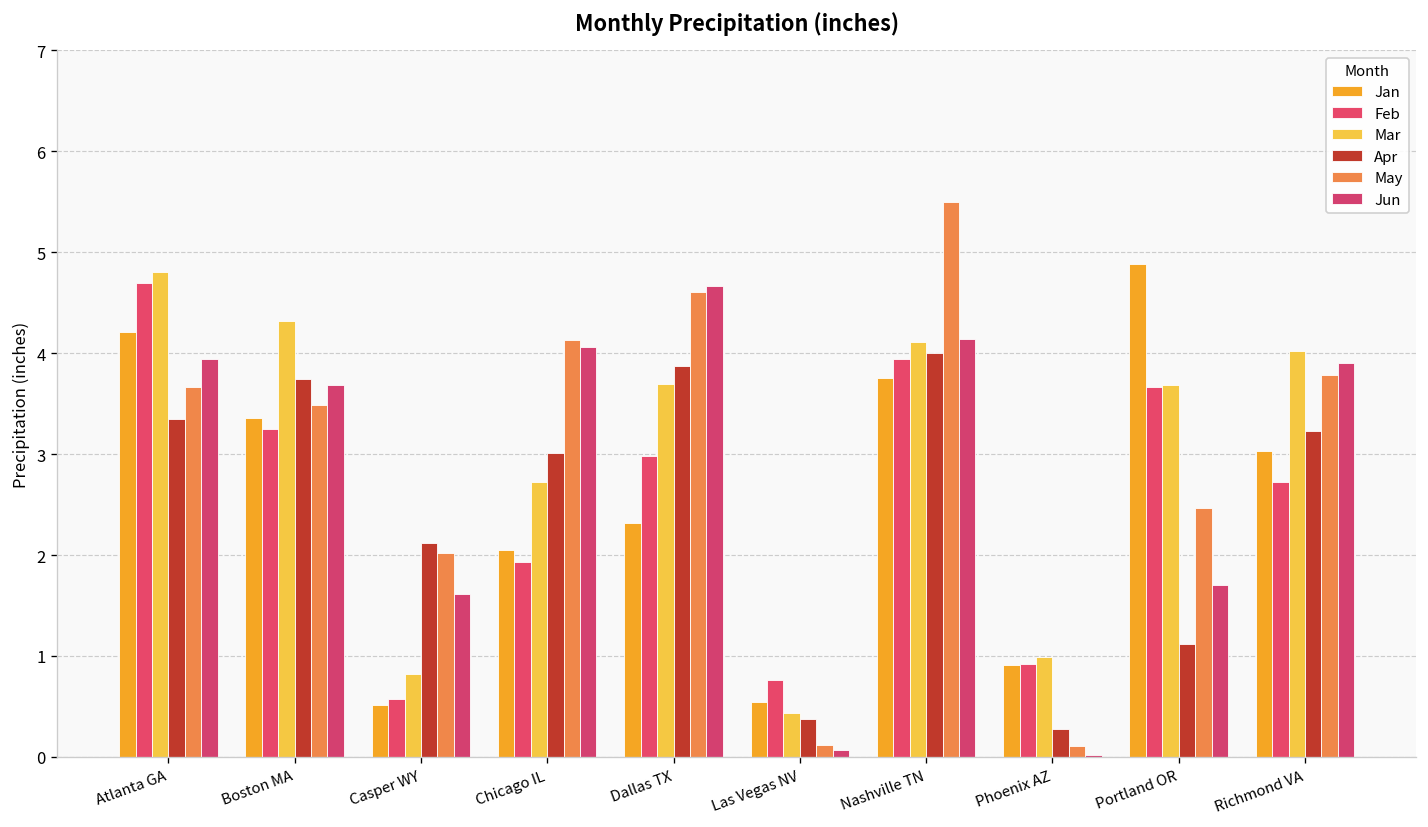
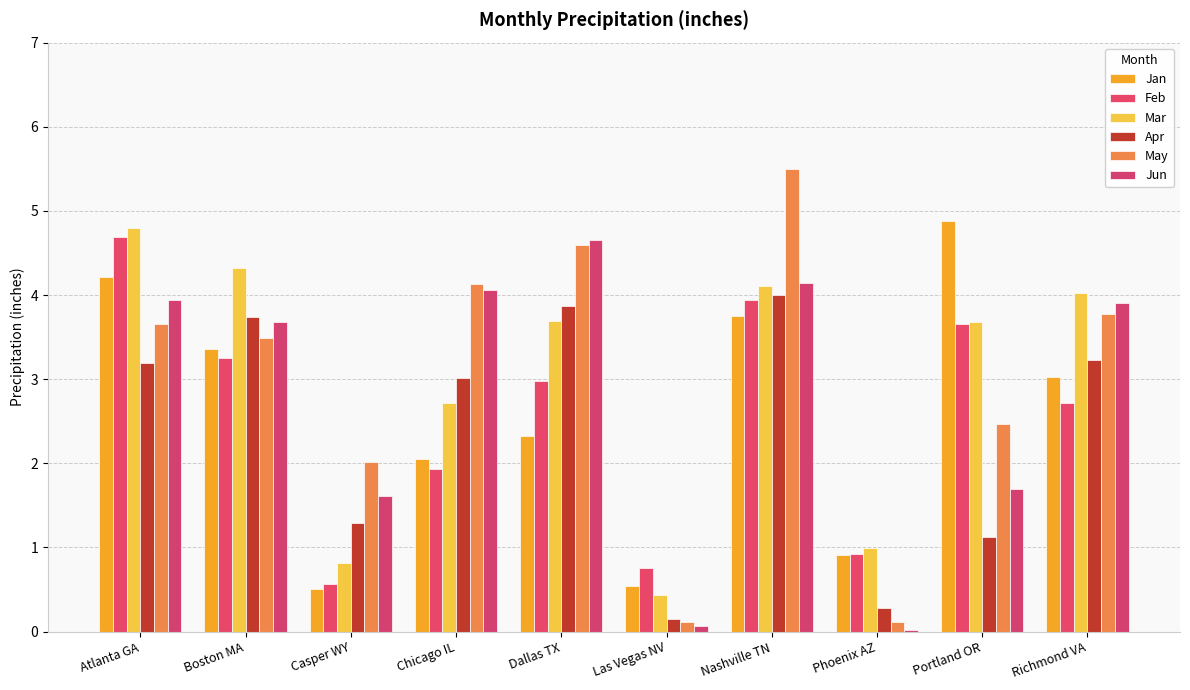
  {
    "Apr": {
-     "Atlanta GA": 3.4,
+     "Atlanta GA": 3.2,
      "Boston MA": 3.7,
-     "Casper WY": 2.1,
+     "Casper WY": 1.3,
      "Chicago IL": 3.0,
      "Dallas TX": 3.9,
-     "Las Vegas NV": 0.4,
+     "Las Vegas NV": 0.2,
      "Nashville TN": 4.0,
      "Phoenix AZ": 0.3,
      "Portland OR": 1.1,
      "Richmond VA": 3.2
    }
  }
